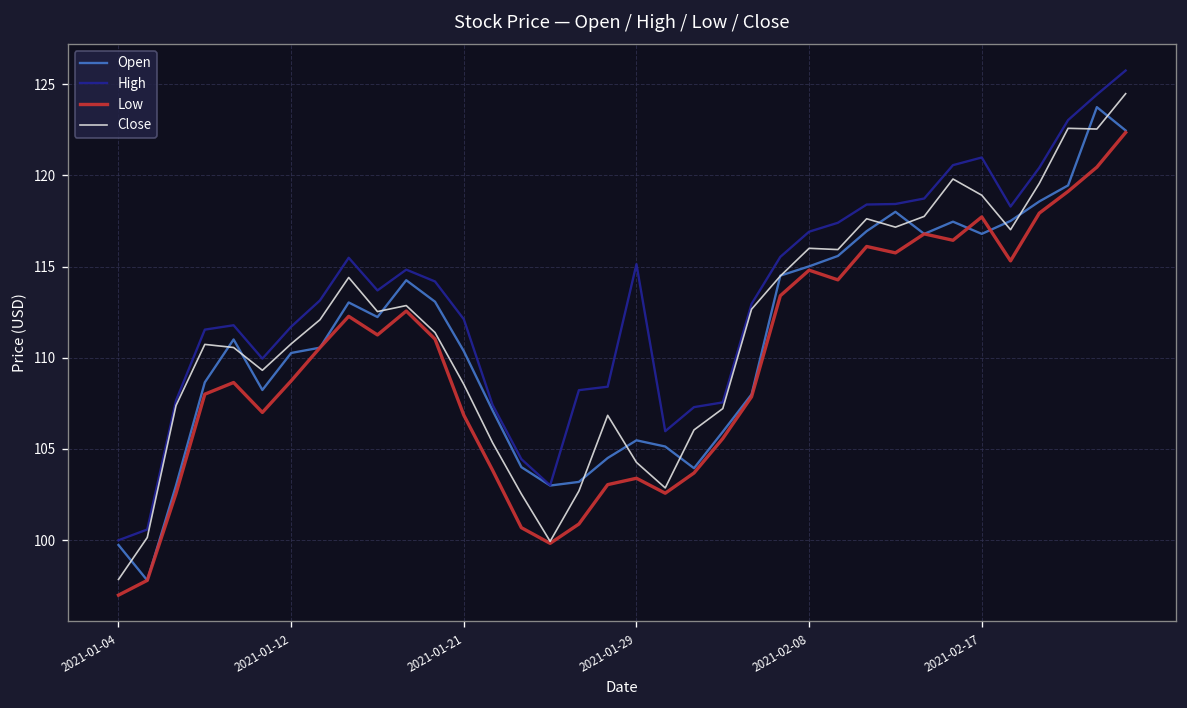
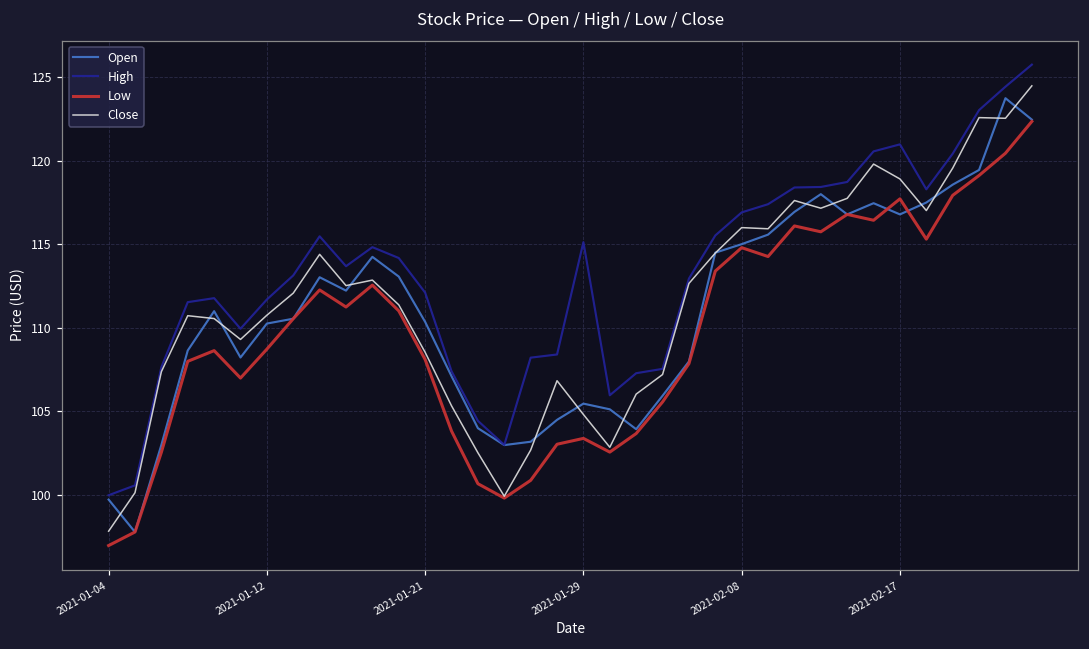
  {
    "Open": {
      "2021-01-04": 99.7,
      "2021-01-12": 110.3,
      "2021-01-21": 110.4,
      "2021-01-29": 105.5,
      "2021-02-08": 115.0,
      "2021-02-17": 116.8
    },
    "High": {
      "2021-01-04": 100.0,
      "2021-01-12": 111.7,
      "2021-01-21": 112.1,
      "2021-01-29": 115.1,
      "2021-02-08": 116.9,
      "2021-02-17": 121.0
    },
    "Low": {
      "2021-01-04": 97.0,
      "2021-01-12": 108.7,
-     "2021-01-21": 106.9,
+     "2021-01-21": 108.1,
      "2021-01-29": 103.4,
      "2021-02-08": 114.8,
      "2021-02-17": 117.7
    },
    "Close": {
      "2021-01-04": 97.8,
      "2021-01-12": 110.8,
      "2021-01-21": 108.5,
-     "2021-01-29": 104.3,
+     "2021-01-29": 104.8,
      "2021-02-08": 116.0,
      "2021-02-17": 118.9
    }
  }
